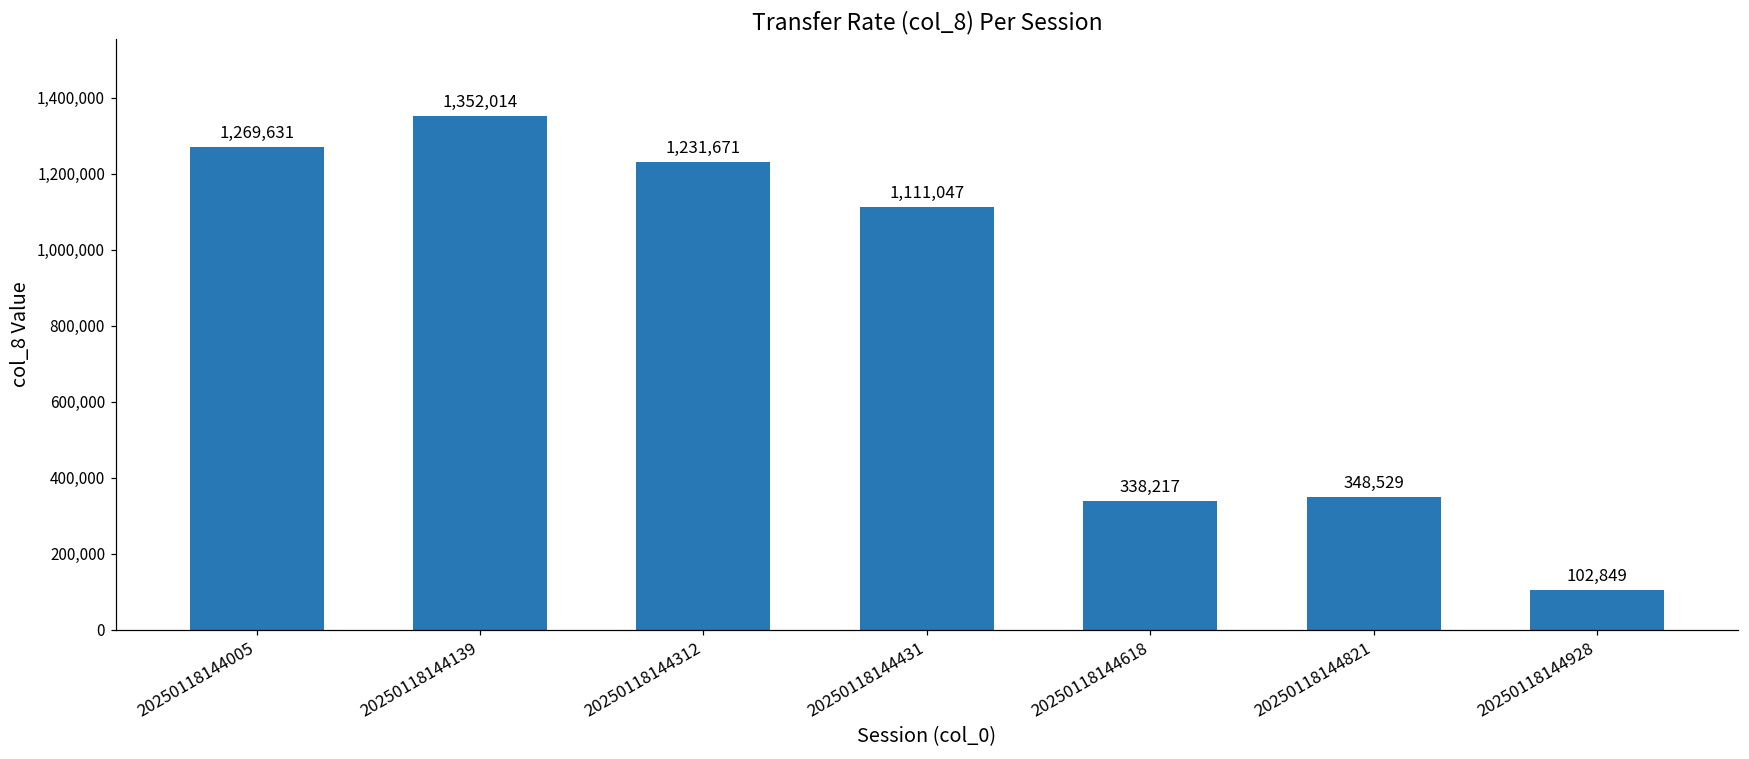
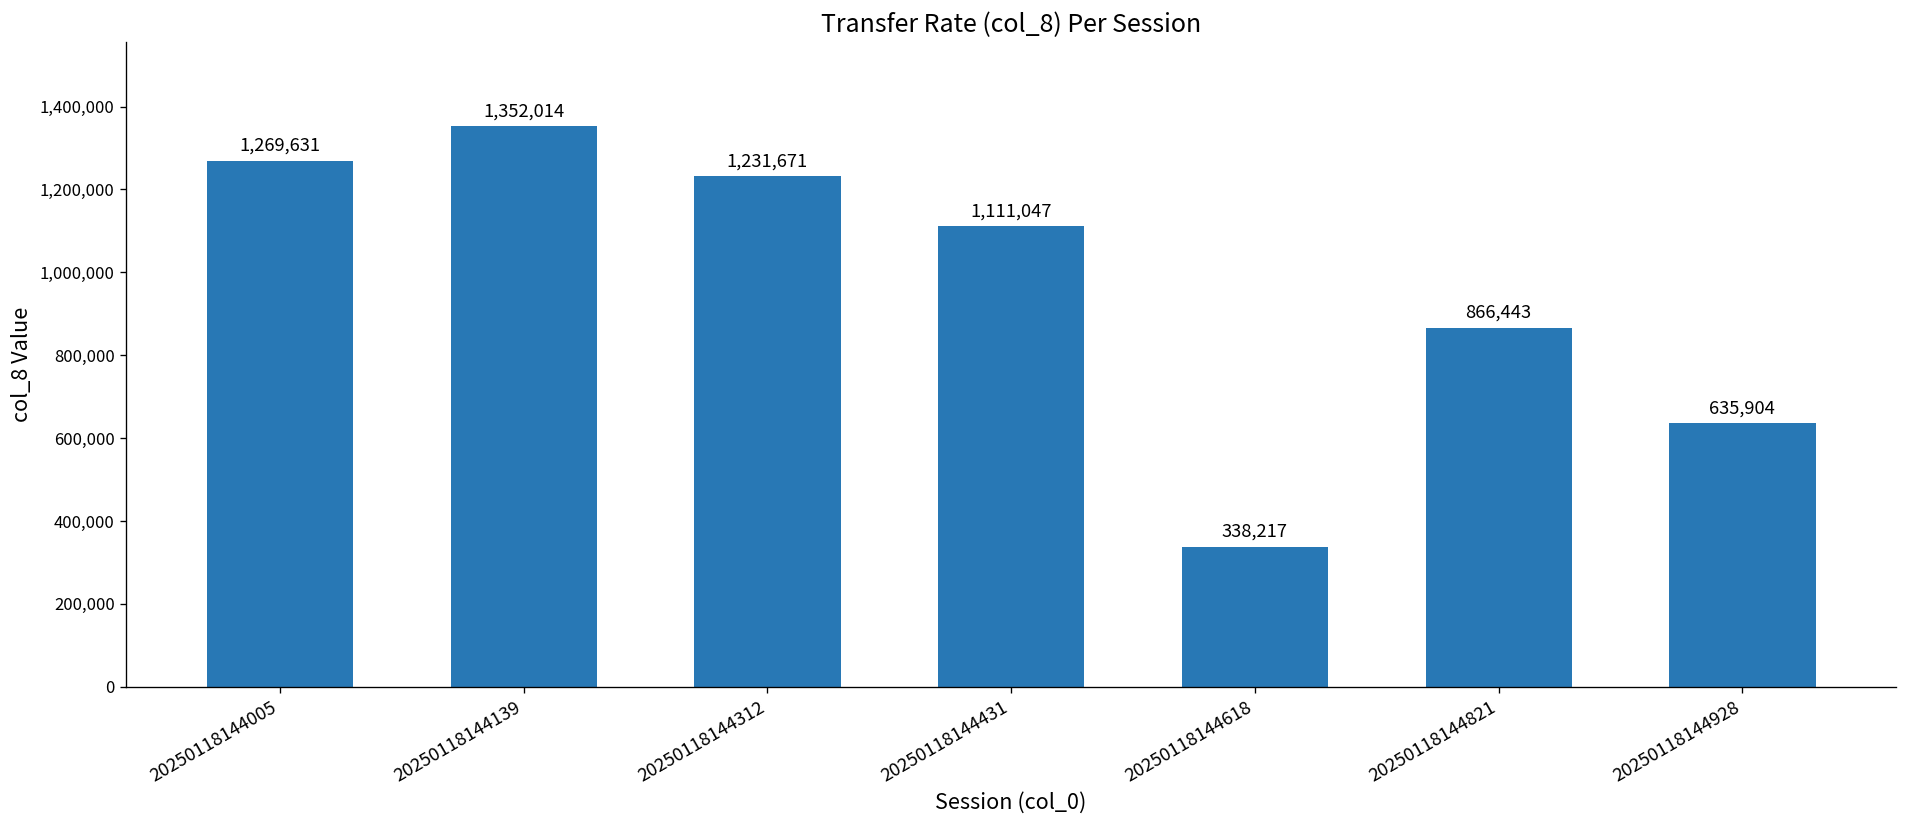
  {
    "20250118144005": "1,269,631",
    "20250118144139": "1,352,014",
    "20250118144312": "1,231,671",
    "20250118144431": "1,111,047",
    "20250118144618": "338,217",
-   "20250118144821": "348,529",
-   "20250118144928": "102,849"
+   "20250118144821": "866,443",
+   "20250118144928": "635,904"
  }
